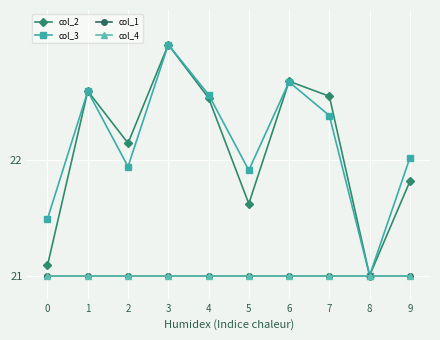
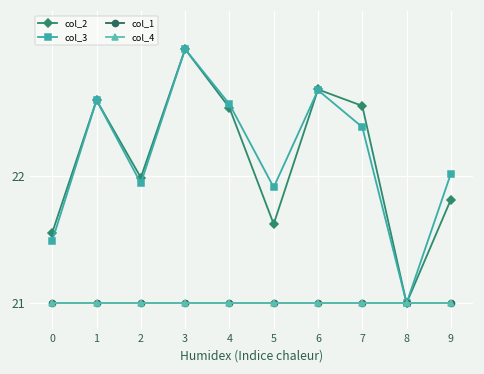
  {
    "col_2": {
-     "0": 21.09,
-     "2": 22.15,
+     "0": 21.56,
+     "2": 21.99,
      "4": 22.54,
      "5": 21.62,
      "7": 22.55,
      "9": 21.82
    }
  }
